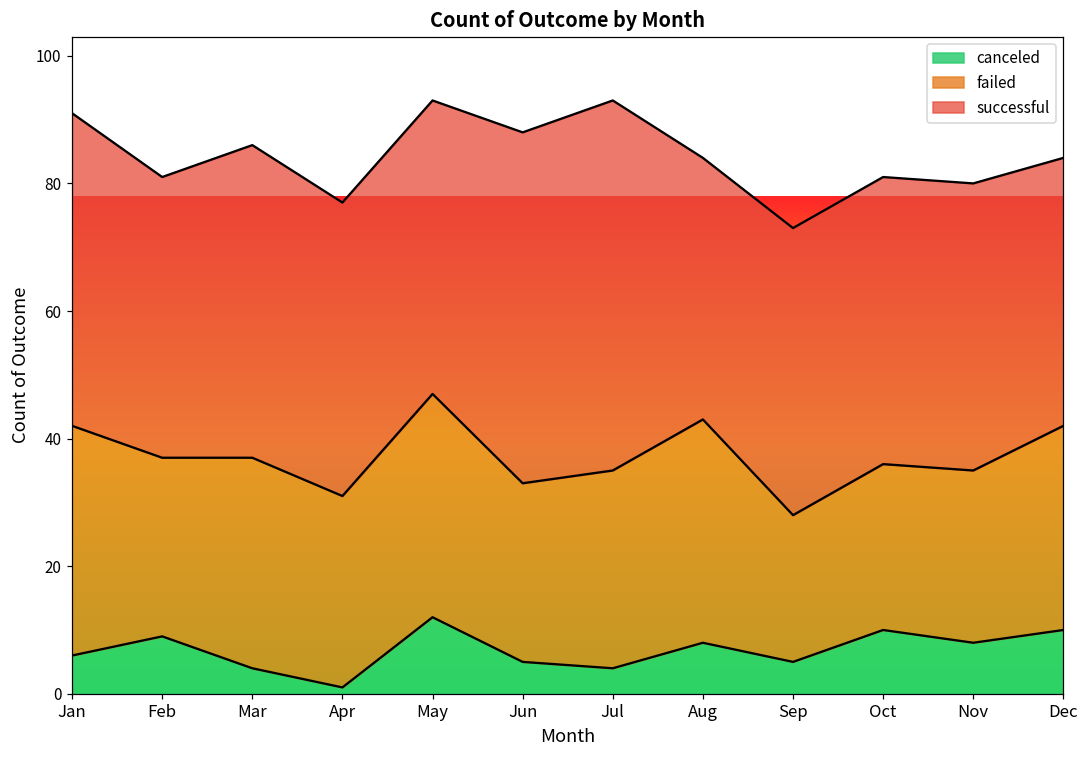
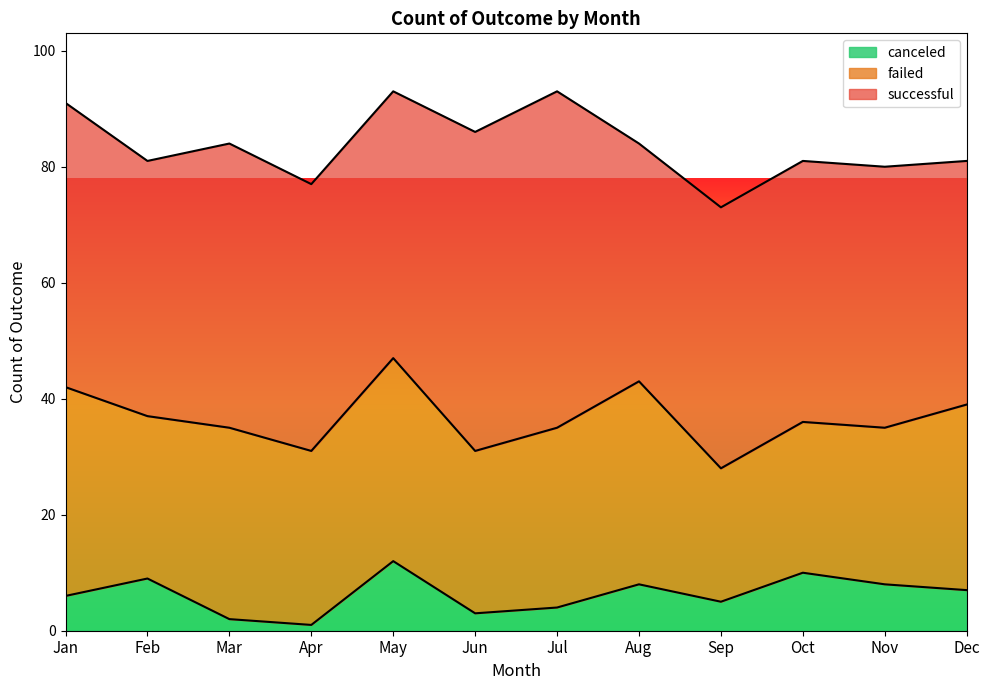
  {
    "canceled": {
      "Jan": 6,
      "Feb": 9,
-     "Mar": 4,
+     "Mar": 2,
      "Apr": 1,
      "May": 12,
-     "Jun": 5,
+     "Jun": 3,
      "Jul": 4,
      "Aug": 8,
      "Sep": 5,
      "Oct": 10,
      "Nov": 8,
-     "Dec": 10
+     "Dec": 7
    }
  }
